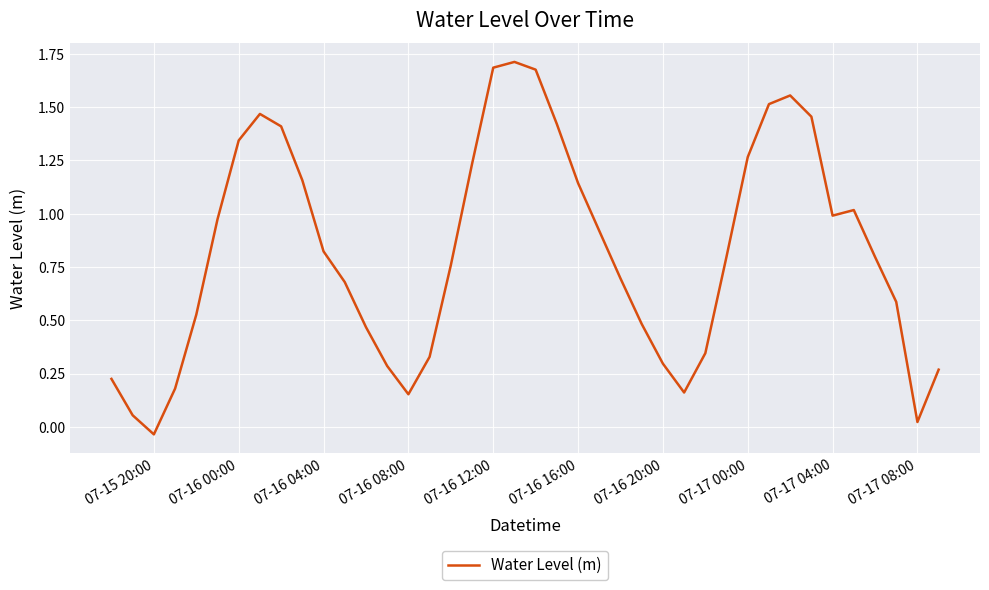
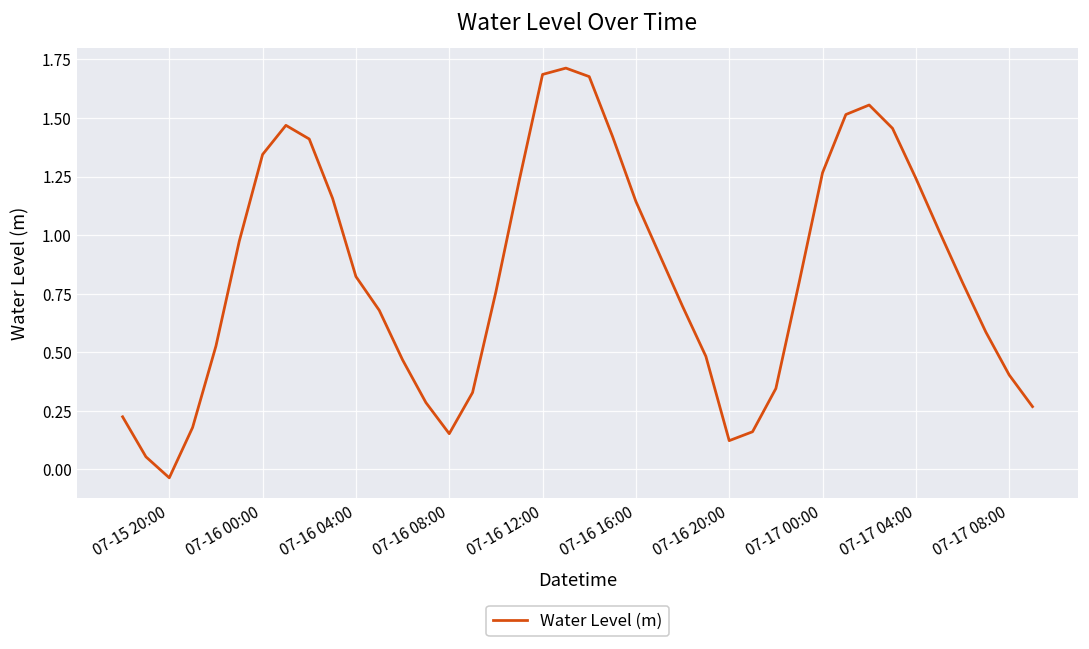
  {
    "07-15 20:00": -0.04,
    "07-16 00:00": 1.34,
    "07-16 04:00": 0.82,
    "07-16 08:00": 0.15,
    "07-16 12:00": 1.69,
    "07-16 16:00": 1.14,
-   "07-16 20:00": 0.30,
+   "07-16 20:00": 0.12,
    "07-17 00:00": 1.27,
-   "07-17 04:00": 0.99,
-   "07-17 08:00": 0.02
+   "07-17 04:00": 1.24,
+   "07-17 08:00": 0.40
  }
